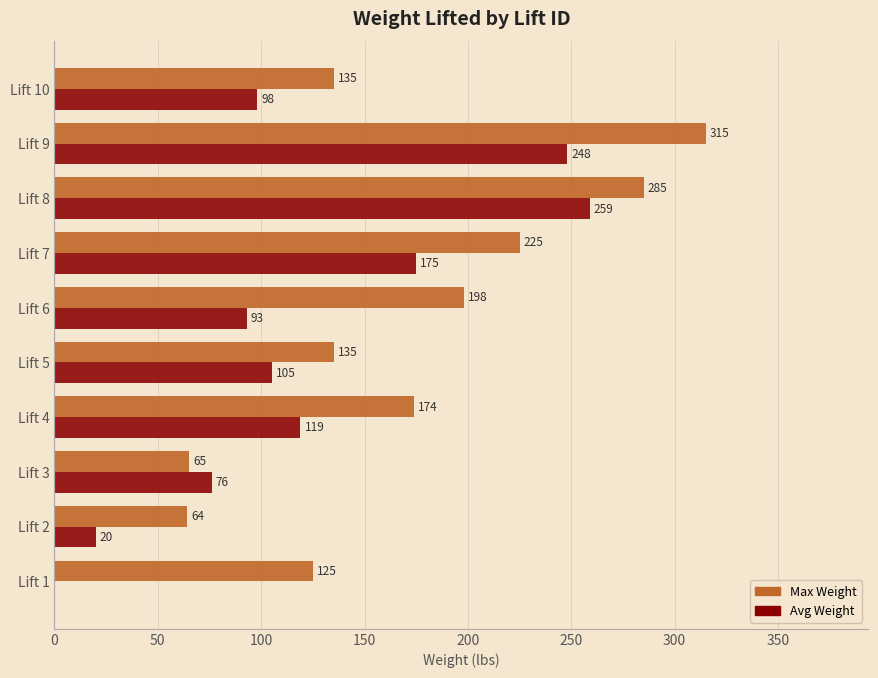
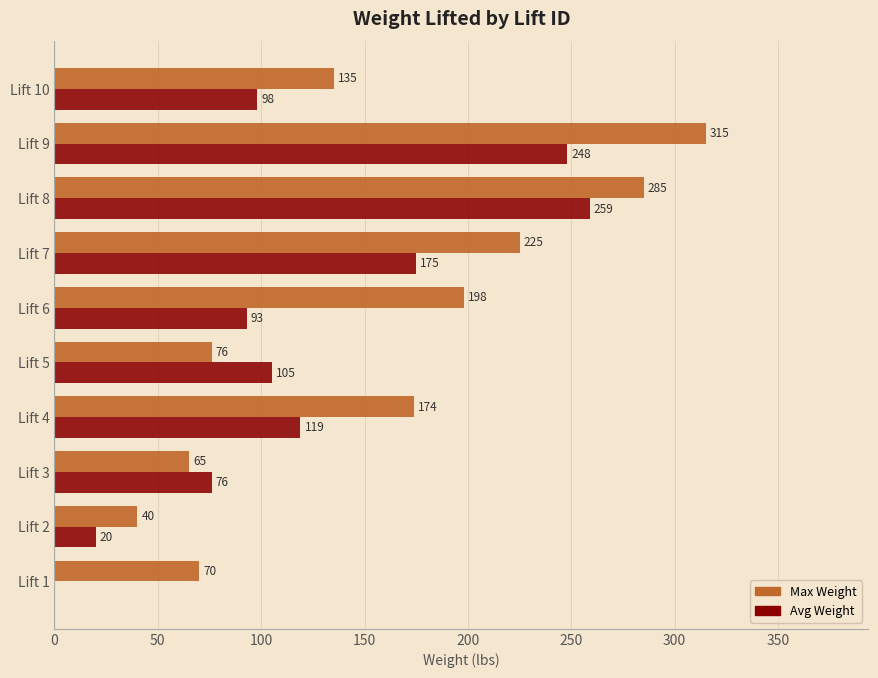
  {
    "Max Weight": {
      "Lift 10": 135,
      "Lift 9": 315,
      "Lift 8": 285,
      "Lift 7": 225,
      "Lift 6": 198,
-     "Lift 5": 135,
+     "Lift 5": 76,
      "Lift 4": 174,
      "Lift 3": 65,
-     "Lift 2": 64,
-     "Lift 1": 125
+     "Lift 2": 40,
+     "Lift 1": 70
    },
    "Avg Weight": {
      "Lift 10": 98,
      "Lift 9": 248,
      "Lift 8": 259,
      "Lift 7": 175,
      "Lift 6": 93,
      "Lift 5": 105,
      "Lift 4": 119,
      "Lift 3": 76,
      "Lift 2": 20
    }
  }
